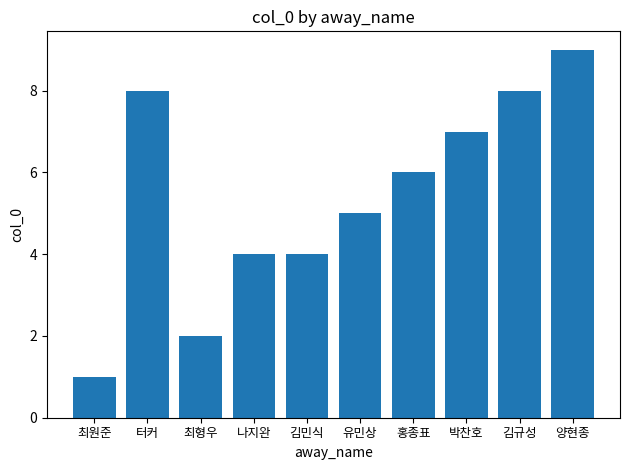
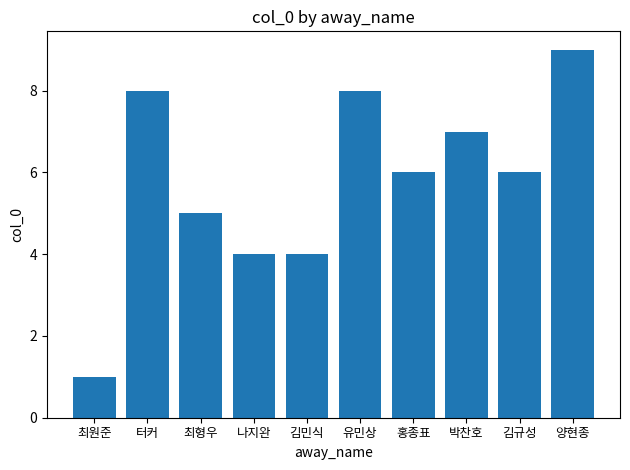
  {
    "최원준": 1,
    "터커": 8,
-   "최형우": 2,
+   "최형우": 5,
    "나지완": 4,
    "김민식": 4,
-   "유민상": 5,
+   "유민상": 8,
    "홍종표": 6,
    "박찬호": 7,
-   "김규성": 8,
+   "김규성": 6,
    "양현종": 9
  }
